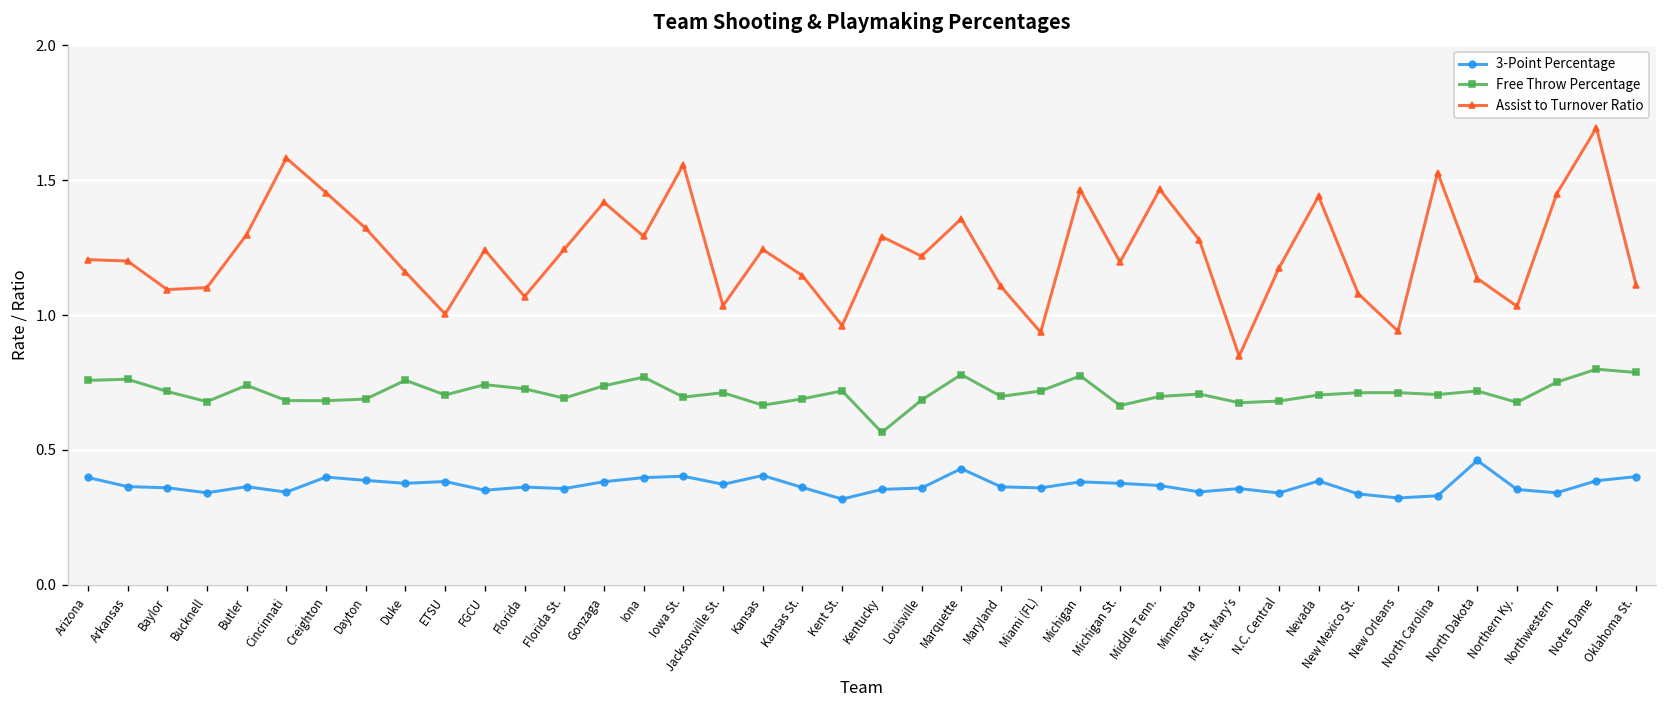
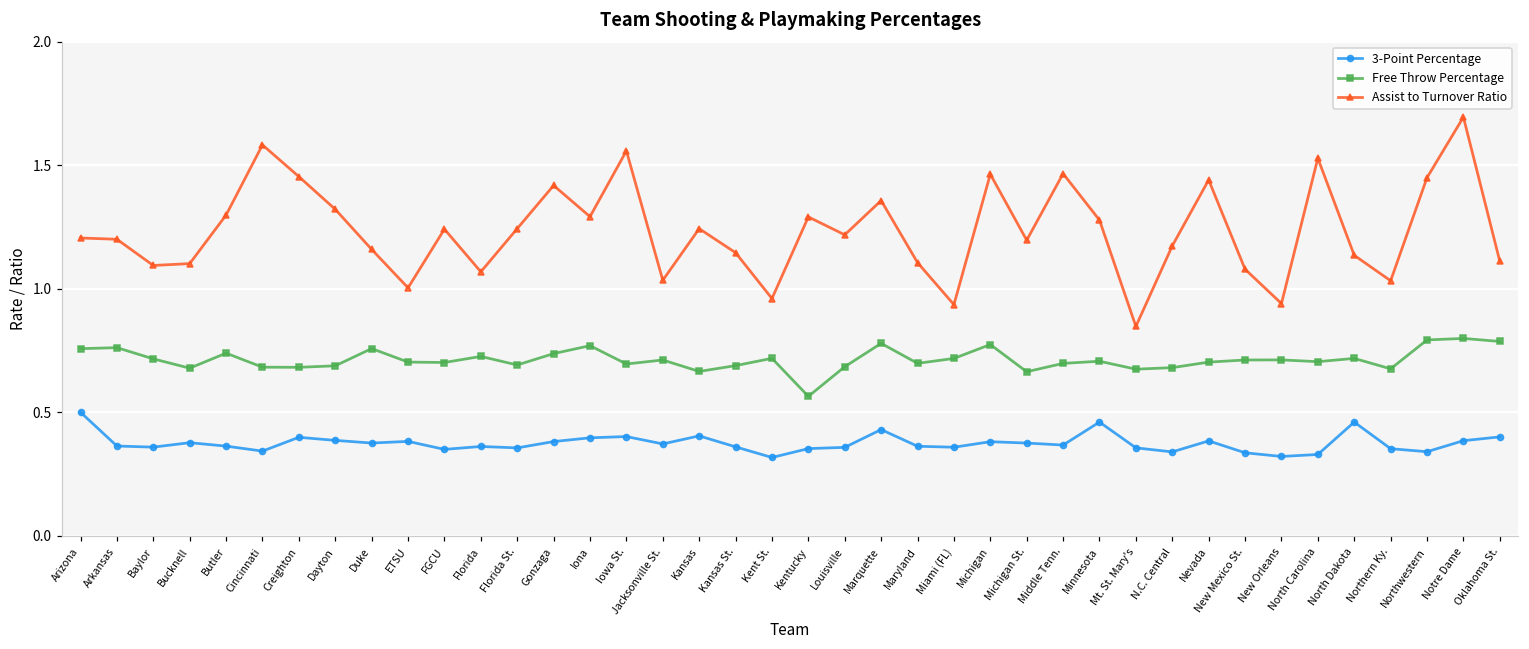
  {
    "3-Point Percentage": {
-     "Arizona": 0.40,
+     "Arizona": 0.50,
      "Arkansas": 0.36,
      "Baylor": 0.36,
-     "Bucknell": 0.34,
+     "Bucknell": 0.38,
      "Butler": 0.36,
      "Cincinnati": 0.34,
      "Creighton": 0.40,
      "Dayton": 0.39,
      "Duke": 0.38,
      "ETSU": 0.38,
      "FGCU": 0.35,
      "Florida": 0.36,
      "Florida St.": 0.36,
      "Gonzaga": 0.38,
      "Iona": 0.40,
      "Iowa St.": 0.40,
      "Jacksonville St.": 0.37,
      "Kansas": 0.40,
      "Kansas St.": 0.36,
      "Kent St.": 0.32,
      "Kentucky": 0.35,
      "Louisville": 0.36,
      "Marquette": 0.43,
      "Maryland": 0.36,
      "Miami (FL)": 0.36,
      "Michigan": 0.38,
      "Michigan St.": 0.38,
      "Middle Tenn.": 0.37,
-     "Minnesota": 0.34,
+     "Minnesota": 0.46,
      "Mt. St. Mary's": 0.36,
      "N.C. Central": 0.34,
      "Nevada": 0.38,
      "New Mexico St.": 0.34,
      "New Orleans": 0.32,
      "North Carolina": 0.33,
      "North Dakota": 0.46,
      "Northern Ky.": 0.35,
      "Northwestern": 0.34,
      "Notre Dame": 0.39,
      "Oklahoma St.": 0.40
    },
    "Free Throw Percentage": {
      "Arizona": 0.76,
      "Arkansas": 0.76,
      "Baylor": 0.72,
      "Bucknell": 0.68,
      "Butler": 0.74,
      "Cincinnati": 0.68,
      "Creighton": 0.68,
      "Dayton": 0.69,
      "Duke": 0.76,
      "ETSU": 0.70,
-     "FGCU": 0.74,
+     "FGCU": 0.70,
      "Florida": 0.73,
      "Florida St.": 0.69,
      "Gonzaga": 0.74,
      "Iona": 0.77,
      "Iowa St.": 0.70,
      "Jacksonville St.": 0.71,
      "Kansas": 0.67,
      "Kansas St.": 0.69,
      "Kent St.": 0.72,
      "Kentucky": 0.56,
      "Louisville": 0.68,
      "Marquette": 0.78,
      "Maryland": 0.70,
      "Miami (FL)": 0.72,
      "Michigan": 0.77,
      "Michigan St.": 0.66,
      "Middle Tenn.": 0.70,
      "Minnesota": 0.71,
      "Mt. St. Mary's": 0.67,
      "N.C. Central": 0.68,
      "Nevada": 0.70,
      "New Mexico St.": 0.71,
      "New Orleans": 0.71,
      "North Carolina": 0.71,
      "North Dakota": 0.72,
      "Northern Ky.": 0.68,
-     "Northwestern": 0.75,
+     "Northwestern": 0.79,
      "Notre Dame": 0.80,
      "Oklahoma St.": 0.79
    },
    "Assist to Turnover Ratio": {
      "Arizona": 1.21,
      "Arkansas": 1.20,
      "Baylor": 1.09,
      "Bucknell": 1.10,
      "Butler": 1.30,
      "Cincinnati": 1.58,
      "Creighton": 1.45,
      "Dayton": 1.32,
      "Duke": 1.16,
      "ETSU": 1.00,
      "FGCU": 1.24,
      "Florida": 1.07,
      "Florida St.": 1.24,
      "Gonzaga": 1.42,
      "Iona": 1.29,
      "Iowa St.": 1.56,
      "Jacksonville St.": 1.03,
      "Kansas": 1.24,
      "Kansas St.": 1.15,
      "Kent St.": 0.96,
      "Kentucky": 1.29,
      "Louisville": 1.22,
      "Marquette": 1.36,
      "Maryland": 1.11,
      "Miami (FL)": 0.94,
      "Michigan": 1.46,
      "Michigan St.": 1.20,
      "Middle Tenn.": 1.47,
      "Minnesota": 1.28,
      "Mt. St. Mary's": 0.85,
      "N.C. Central": 1.17,
      "Nevada": 1.44,
      "New Mexico St.": 1.08,
      "New Orleans": 0.94,
      "North Carolina": 1.53,
      "North Dakota": 1.14,
      "Northern Ky.": 1.03,
      "Northwestern": 1.45,
      "Notre Dame": 1.69,
      "Oklahoma St.": 1.11
    }
  }
